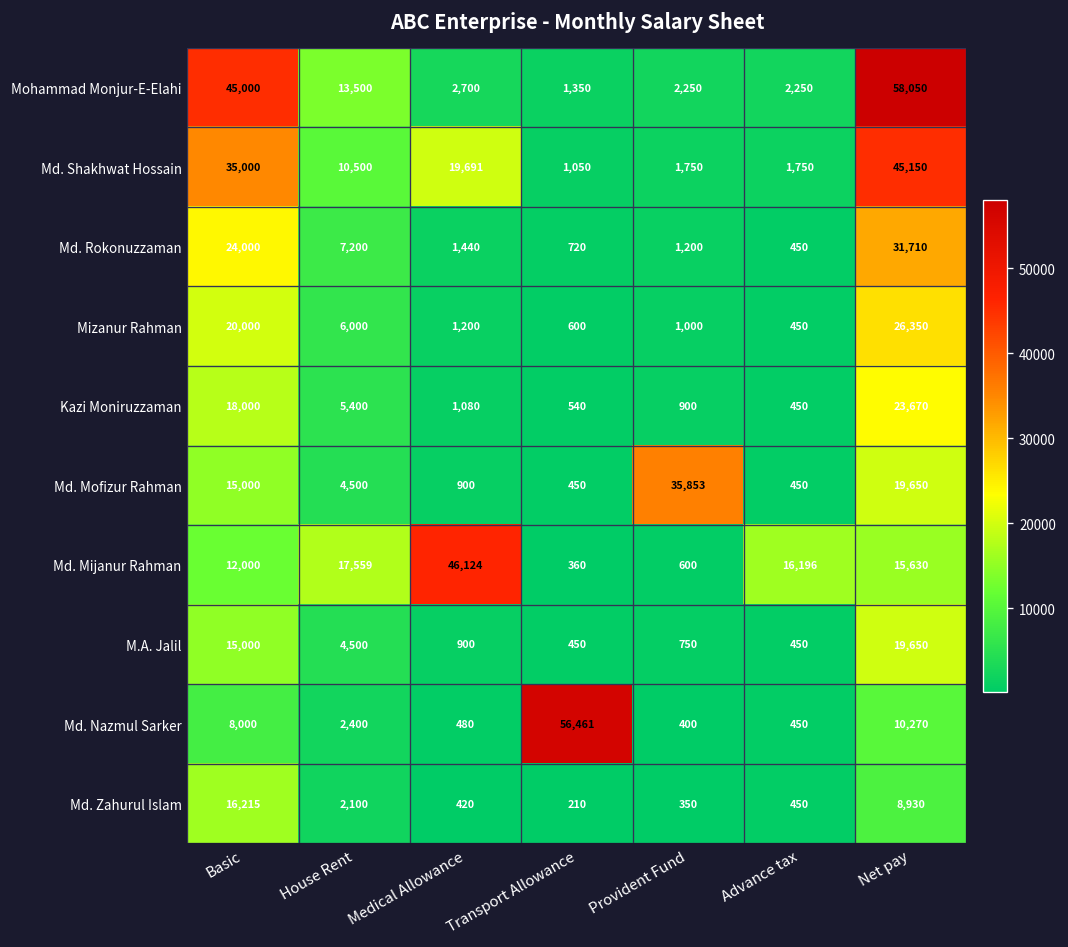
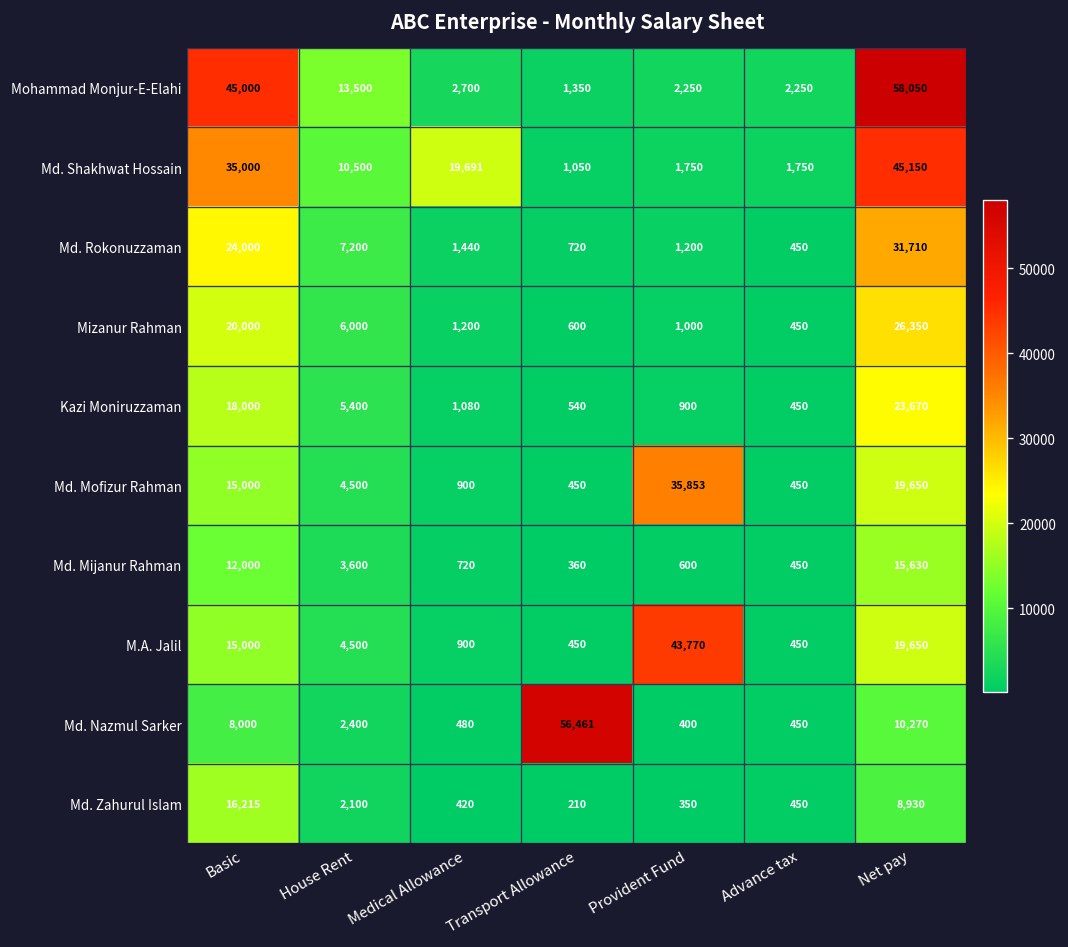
  {
    "Mohammad Monjur-E-Elahi": {
      "Basic": "45,000",
      "House Rent": "13,500",
      "Medical Allowance": "2,700",
      "Transport Allowance": "1,350",
      "Provident Fund": "2,250",
      "Advance tax": "2,250",
      "Net pay": "58,050"
    },
    "Md. Shakhwat Hossain": {
      "Basic": "35,000",
      "House Rent": "10,500",
      "Medical Allowance": "19,691",
      "Transport Allowance": "1,050",
      "Provident Fund": "1,750",
      "Advance tax": "1,750",
      "Net pay": "45,150"
    },
    "Md. Rokonuzzaman": {
      "Basic": "24,000",
      "House Rent": "7,200",
      "Medical Allowance": "1,440",
      "Transport Allowance": "720",
      "Provident Fund": "1,200",
      "Advance tax": "450",
      "Net pay": "31,710"
    },
    "Mizanur Rahman": {
      "Basic": "20,000",
      "House Rent": "6,000",
      "Medical Allowance": "1,200",
      "Transport Allowance": "600",
      "Provident Fund": "1,000",
      "Advance tax": "450",
      "Net pay": "26,350"
    },
    "Kazi Moniruzzaman": {
      "Basic": "18,000",
      "House Rent": "5,400",
      "Medical Allowance": "1,080",
      "Transport Allowance": "540",
      "Provident Fund": "900",
      "Advance tax": "450",
      "Net pay": "23,670"
    },
    "Md. Mofizur Rahman": {
      "Basic": "15,000",
      "House Rent": "4,500",
      "Medical Allowance": "900",
      "Transport Allowance": "450",
      "Provident Fund": "35,853",
      "Advance tax": "450",
      "Net pay": "19,650"
    },
    "Md. Mijanur Rahman": {
      "Basic": "12,000",
-     "House Rent": "17,559",
-     "Medical Allowance": "46,124",
+     "House Rent": "3,600",
+     "Medical Allowance": "720",
      "Transport Allowance": "360",
      "Provident Fund": "600",
-     "Advance tax": "16,196",
+     "Advance tax": "450",
      "Net pay": "15,630"
    },
    "M.A. Jalil": {
      "Basic": "15,000",
      "House Rent": "4,500",
      "Medical Allowance": "900",
      "Transport Allowance": "450",
-     "Provident Fund": "750",
+     "Provident Fund": "43,770",
      "Advance tax": "450",
      "Net pay": "19,650"
    },
    "Md. Nazmul Sarker": {
      "Basic": "8,000",
      "House Rent": "2,400",
      "Medical Allowance": "480",
      "Transport Allowance": "56,461",
      "Provident Fund": "400",
      "Advance tax": "450",
      "Net pay": "10,270"
    },
    "Md. Zahurul Islam": {
      "Basic": "16,215",
      "House Rent": "2,100",
      "Medical Allowance": "420",
      "Transport Allowance": "210",
      "Provident Fund": "350",
      "Advance tax": "450",
      "Net pay": "8,930"
    }
  }
